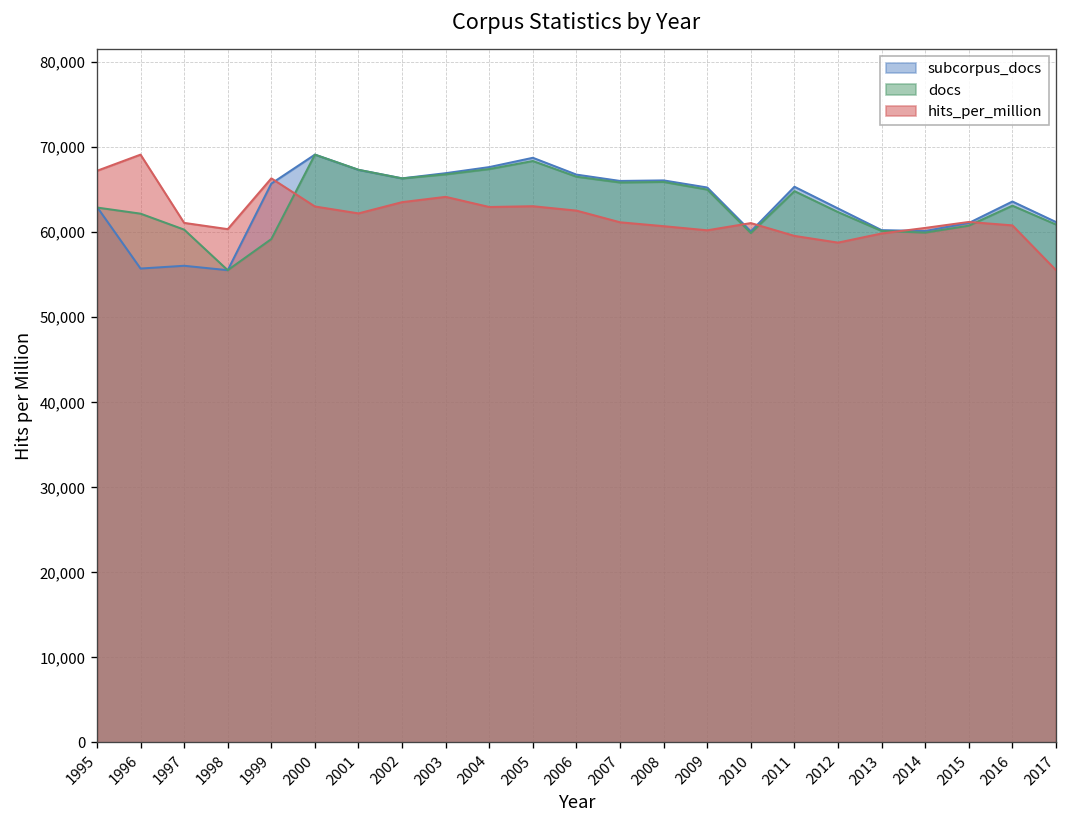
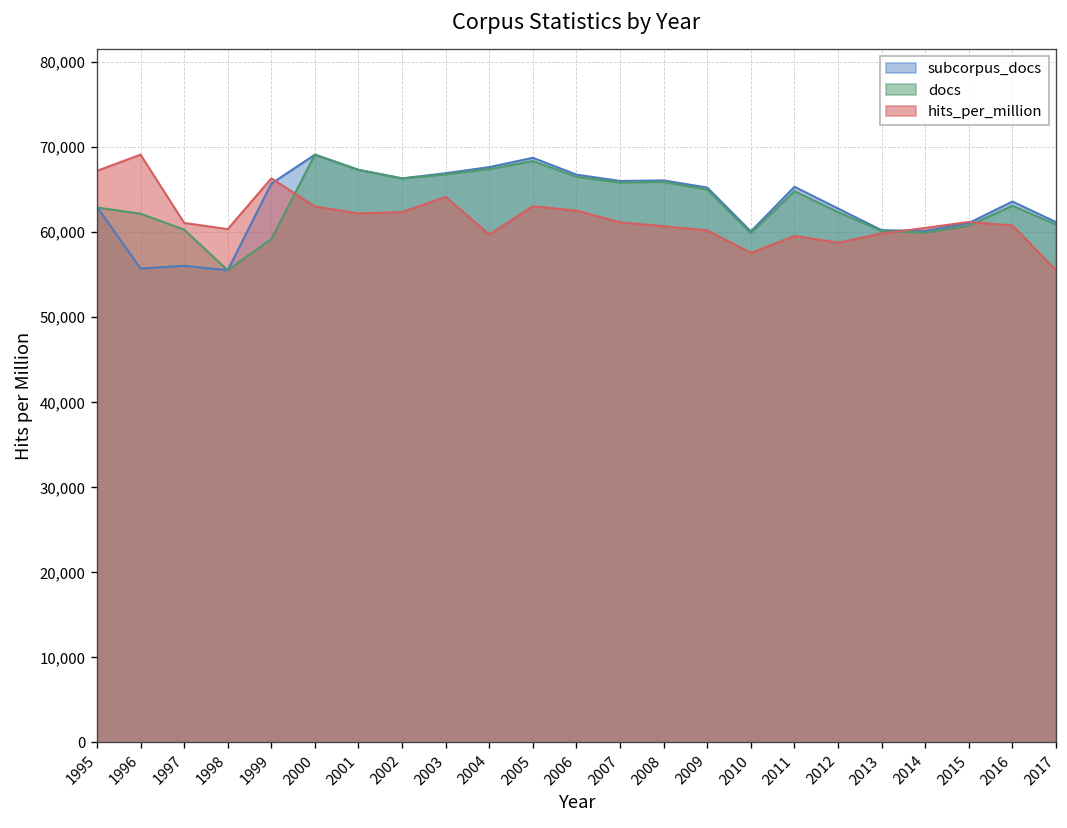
  {
    "subcorpus_docs": {
      "1996": "56,000",
      "1997": "56,000",
      "1999": "66,000",
      "2005": "69,000",
      "2011": "65,000",
      "2012": "63,000",
      "2016": "64,000"
    },
    "docs": {
      "1996": "62,000",
      "1997": "60,000",
      "1999": "59,000",
      "2005": "68,000",
      "2011": "65,000",
      "2012": "62,000",
      "2016": "63,000"
    },
    "hits_per_million": {
      "1995": "67,000",
      "1996": "69,000",
      "1997": "61,000",
      "1998": "60,000",
      "1999": "66,000",
      "2000": "63,000",
      "2001": "62,000",
-     "2002": "64,000",
+     "2002": "62,000",
      "2003": "64,000",
-     "2004": "63,000",
+     "2004": "60,000",
      "2005": "63,000",
      "2006": "63,000",
      "2007": "61,000",
      "2008": "61,000",
      "2009": "60,000",
-     "2010": "61,000",
+     "2010": "58,000",
      "2011": "60,000",
      "2012": "59,000",
      "2014": "61,000",
      "2016": "61,000",
      "2017": "56,000"
    }
  }
